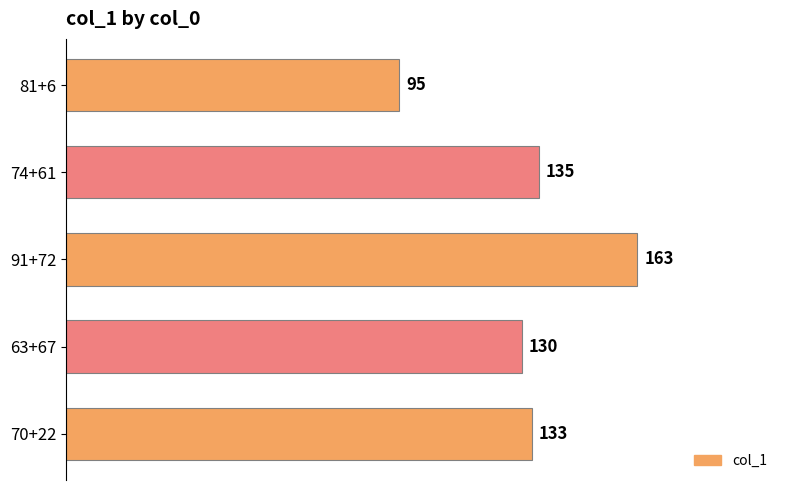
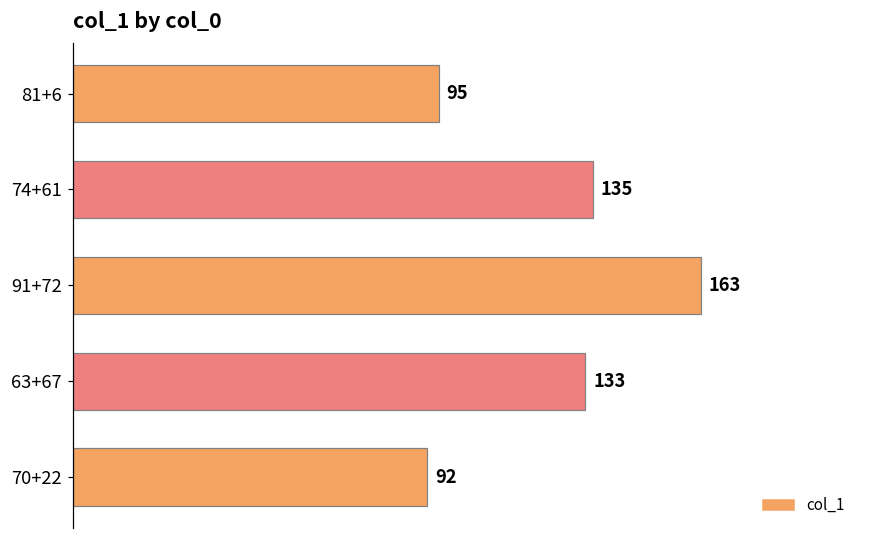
  {
    "81+6": 95,
    "74+61": 135,
    "91+72": 163,
-   "63+67": 130,
-   "70+22": 133
+   "63+67": 133,
+   "70+22": 92
  }
